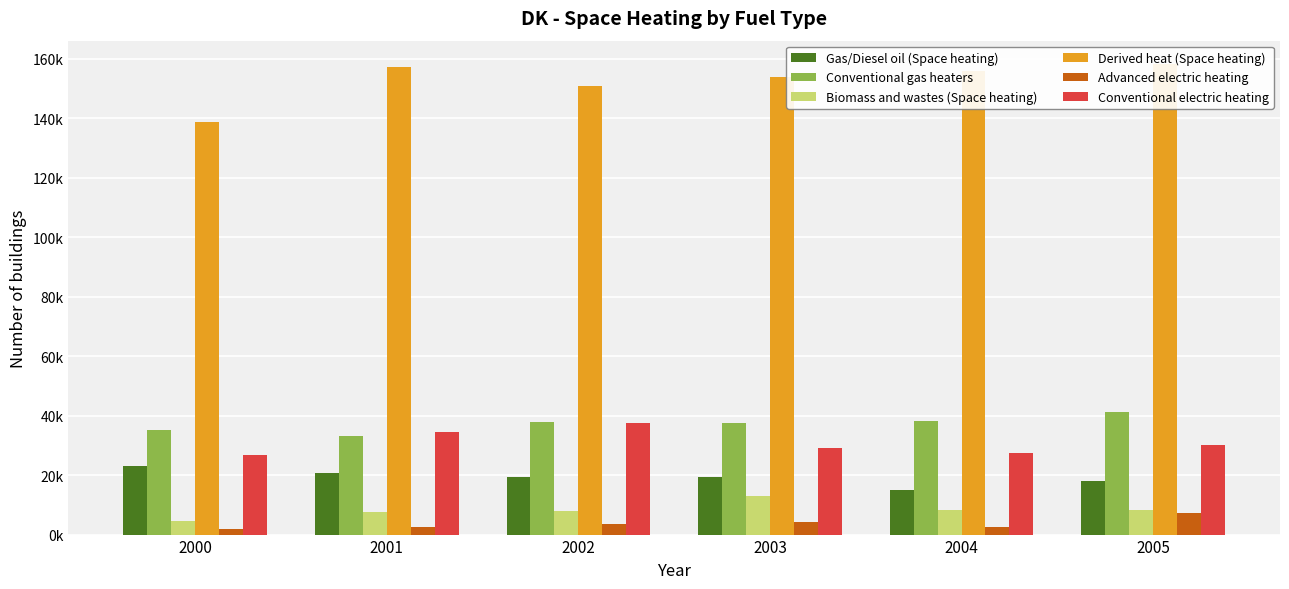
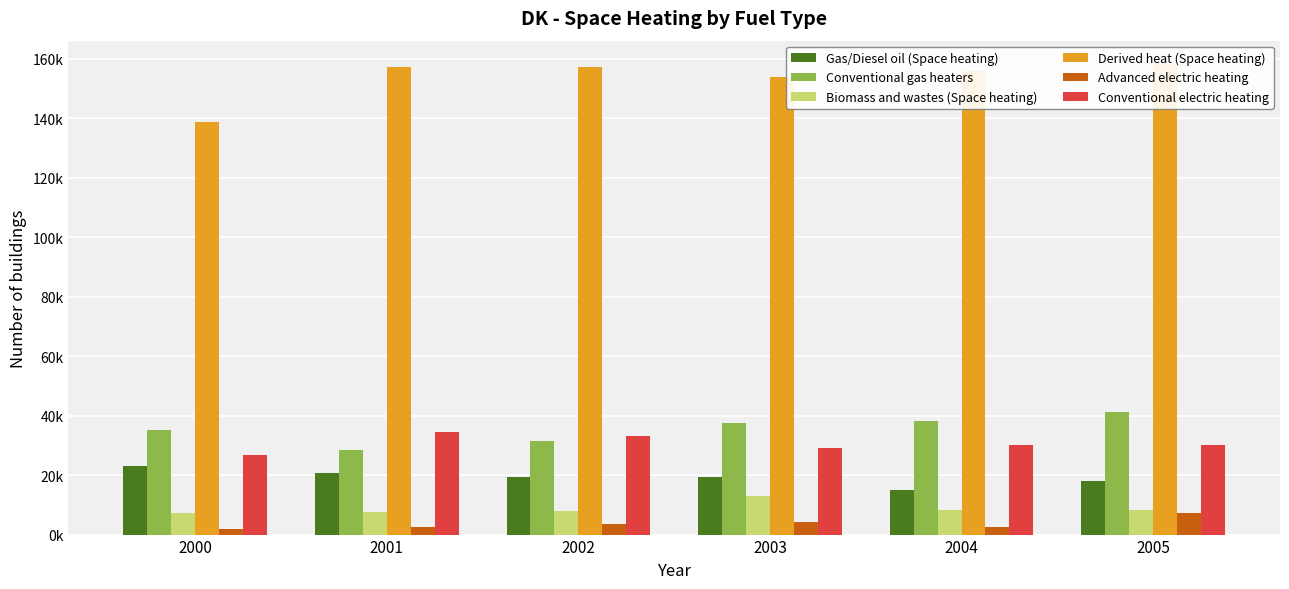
  {
    "Gas/Diesel oil (Space heating)": {
      "2000": 23000,
      "2001": 21000,
      "2002": 19000,
      "2003": 19000,
      "2004": 15000,
      "2005": 18000
    },
    "Conventional gas heaters": {
      "2000": 35000,
-     "2001": 33000,
-     "2002": 38000,
+     "2001": 28000,
+     "2002": 31000,
      "2003": 37000,
      "2004": 38000,
      "2005": 41000
    },
    "Biomass and wastes (Space heating)": {
-     "2000": 5000,
+     "2000": 7000,
      "2001": 7000,
      "2002": 8000,
      "2003": 13000,
      "2004": 8000,
      "2005": 8000
    },
    "Derived heat (Space heating)": {
      "2000": 139000,
      "2001": 157000,
-     "2002": 151000,
+     "2002": 157000,
      "2003": 154000
    },
    "Advanced electric heating": {
      "2000": 2000,
      "2001": 3000,
      "2002": 4000,
      "2003": 4000,
      "2004": 2000,
      "2005": 7000
    },
    "Conventional electric heating": {
      "2000": 27000,
      "2001": 34000,
-     "2002": 38000,
+     "2002": 33000,
      "2003": 29000,
-     "2004": 27000,
+     "2004": 30000,
      "2005": 30000
    }
  }
